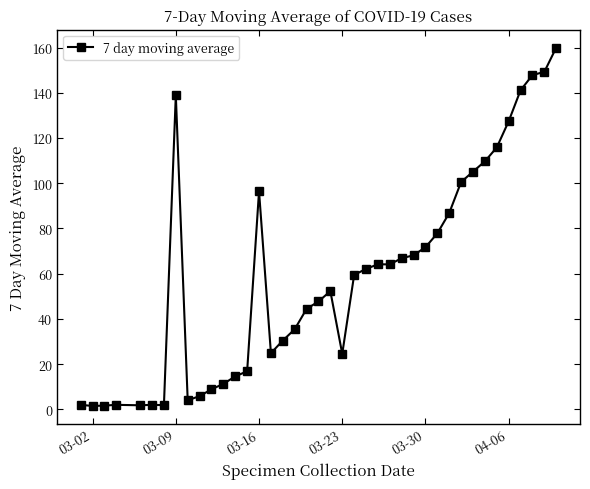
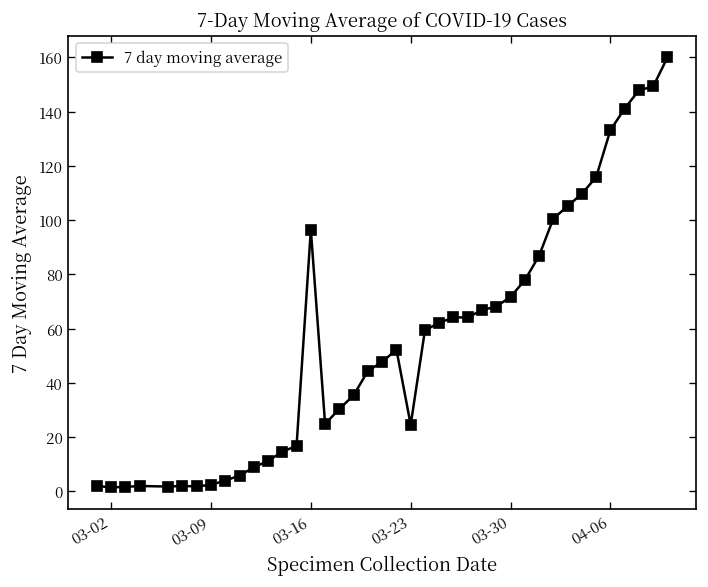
  {
    "03-02": 2,
-   "03-09": 139,
+   "03-09": 2,
    "03-16": 96,
    "03-23": 25,
    "03-30": 72,
-   "04-06": 127
+   "04-06": 133
  }
